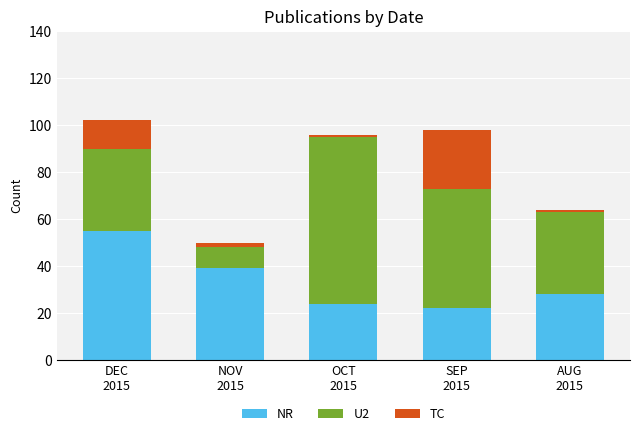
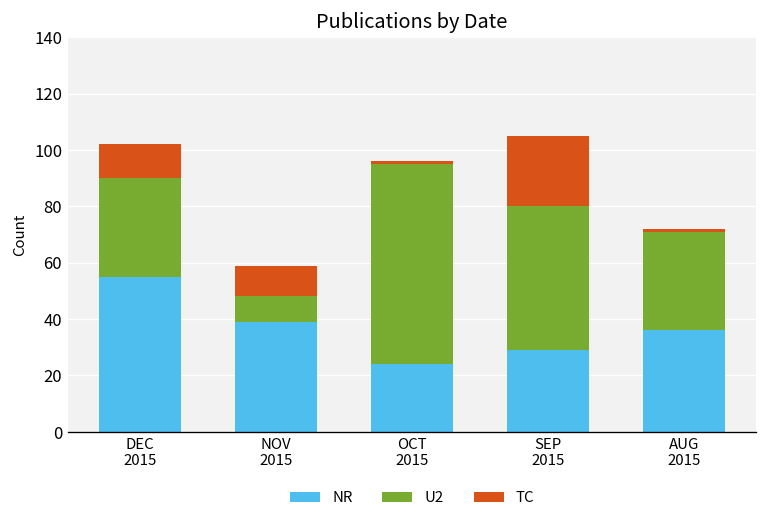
  {
    "NR": {
      "DEC 2015": 55,
      "NOV 2015": 39,
      "OCT 2015": 24,
-     "SEP 2015": 22,
-     "AUG 2015": 28
+     "SEP 2015": 29,
+     "AUG 2015": 36
    },
    "U2": {
      "DEC 2015": 35,
      "NOV 2015": 9,
      "OCT 2015": 71,
      "SEP 2015": 51,
      "AUG 2015": 35
    },
    "TC": {
      "DEC 2015": 12,
-     "NOV 2015": 2,
+     "NOV 2015": 11,
      "SEP 2015": 25
    }
  }
